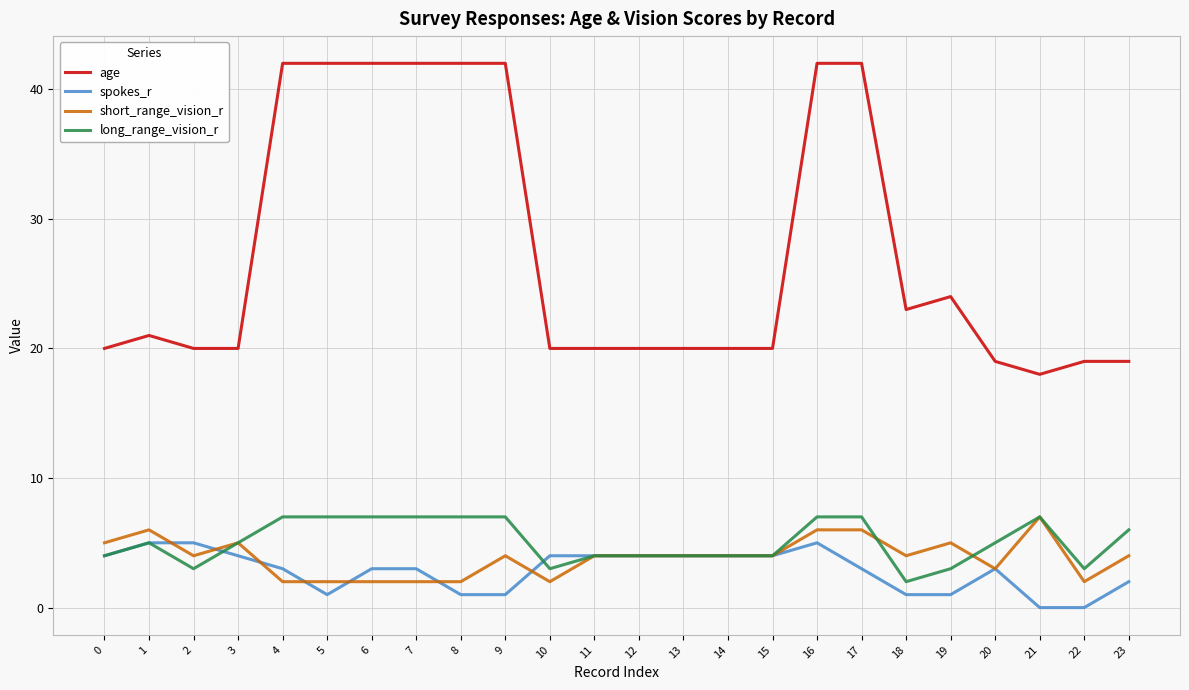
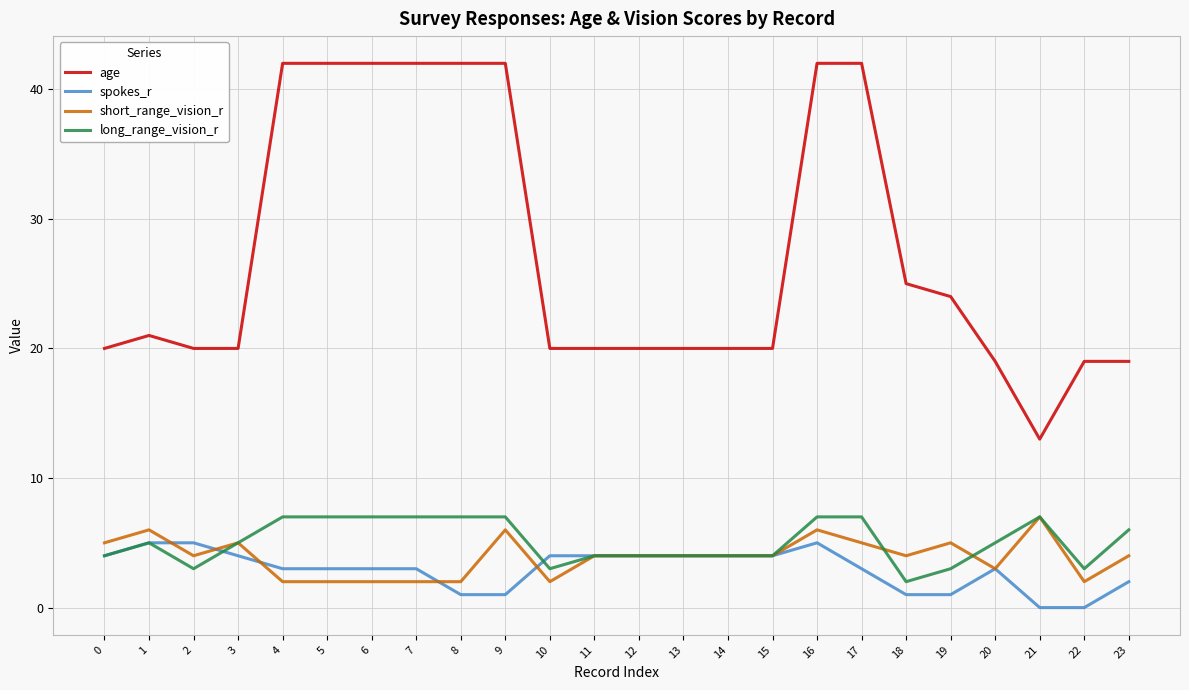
  {
    "age": {
      "0": 20,
      "1": 21,
      "2": 20,
      "3": 20,
      "4": 42,
      "5": 42,
      "6": 42,
      "7": 42,
      "8": 42,
      "9": 42,
      "10": 20,
      "11": 20,
      "12": 20,
      "13": 20,
      "14": 20,
      "15": 20,
      "16": 42,
      "17": 42,
-     "18": 23,
+     "18": 25,
      "19": 24,
      "20": 19,
-     "21": 18,
+     "21": 13,
      "22": 19,
      "23": 19
    },
    "spokes_r": {
      "2": 5,
      "3": 4,
      "4": 3,
-     "5": 1,
+     "5": 3,
      "6": 3,
      "7": 3,
      "8": 1,
      "9": 1,
      "10": 4,
      "16": 5,
      "17": 3,
      "18": 1,
      "19": 1,
      "21": 0,
      "22": 0,
      "23": 2
    },
    "short_range_vision_r": {
      "0": 5,
      "1": 6,
      "2": 4,
      "4": 2,
      "5": 2,
      "6": 2,
      "7": 2,
      "8": 2,
-     "9": 4,
+     "9": 6,
      "10": 2,
      "16": 6,
-     "17": 6,
+     "17": 5,
      "18": 4,
      "19": 5,
      "22": 2,
      "23": 4
    },
    "long_range_vision_r": {
      "2": 3,
      "4": 7,
      "5": 7,
      "6": 7,
      "7": 7,
      "8": 7,
      "9": 7,
      "10": 3,
      "16": 7,
      "17": 7,
      "18": 2,
      "19": 3,
      "20": 5,
      "22": 3,
      "23": 6
    }
  }
